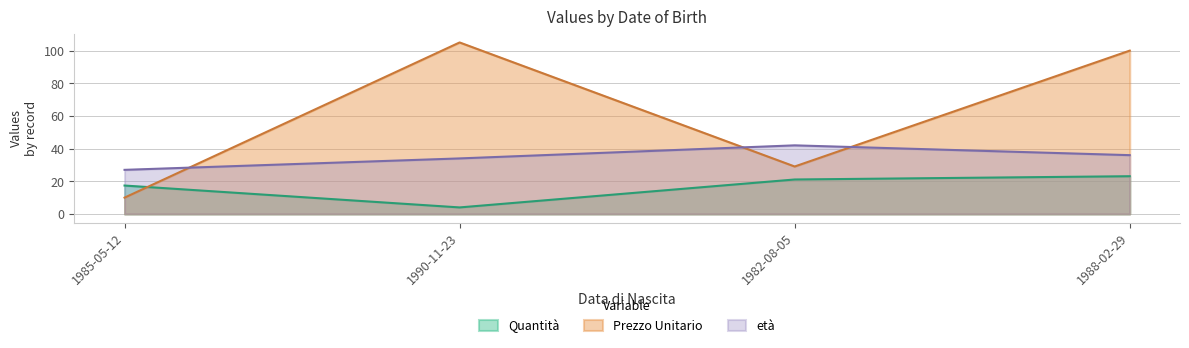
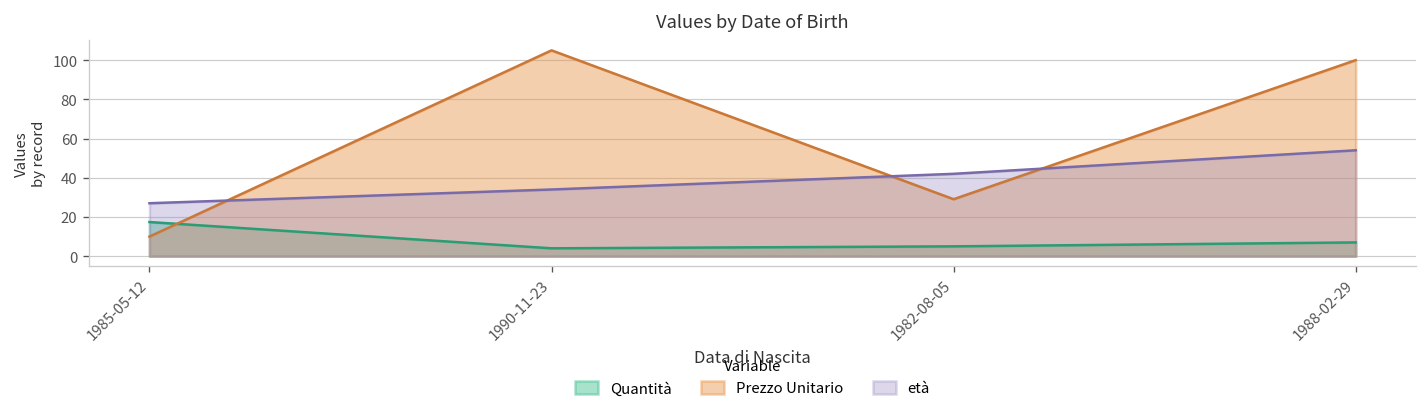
  {
    "Quantità": {
      "1985-05-12": 17,
      "1990-11-23": 4,
-     "1982-08-05": 21,
-     "1988-02-29": 23
+     "1982-08-05": 5,
+     "1988-02-29": 7
    },
    "Prezzo Unitario": {
      "1985-05-12": 10,
      "1990-11-23": 105,
      "1982-08-05": 29,
      "1988-02-29": 100
    },
    "età": {
      "1985-05-12": 27,
      "1990-11-23": 34,
      "1982-08-05": 42,
-     "1988-02-29": 36
+     "1988-02-29": 54
    }
  }
